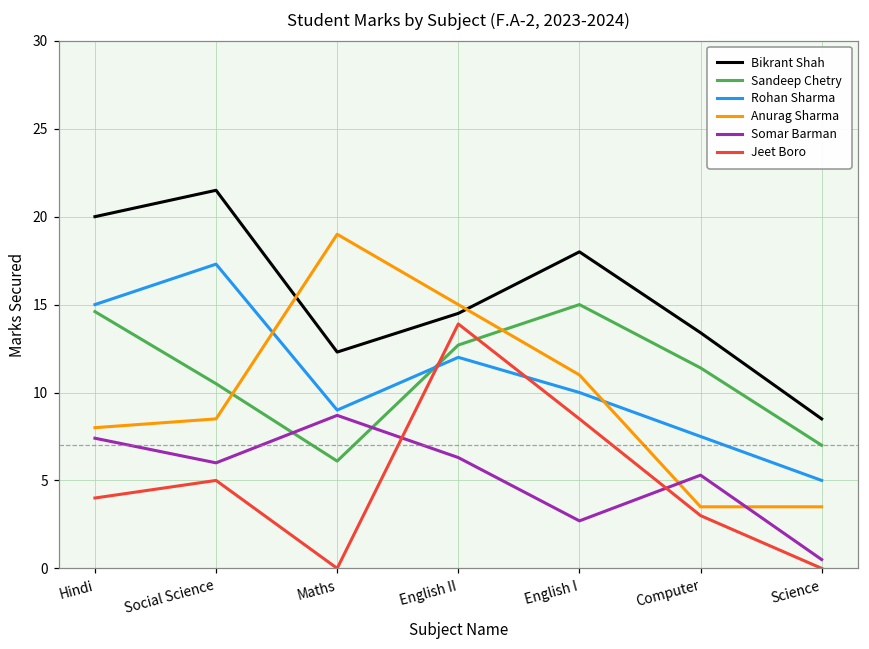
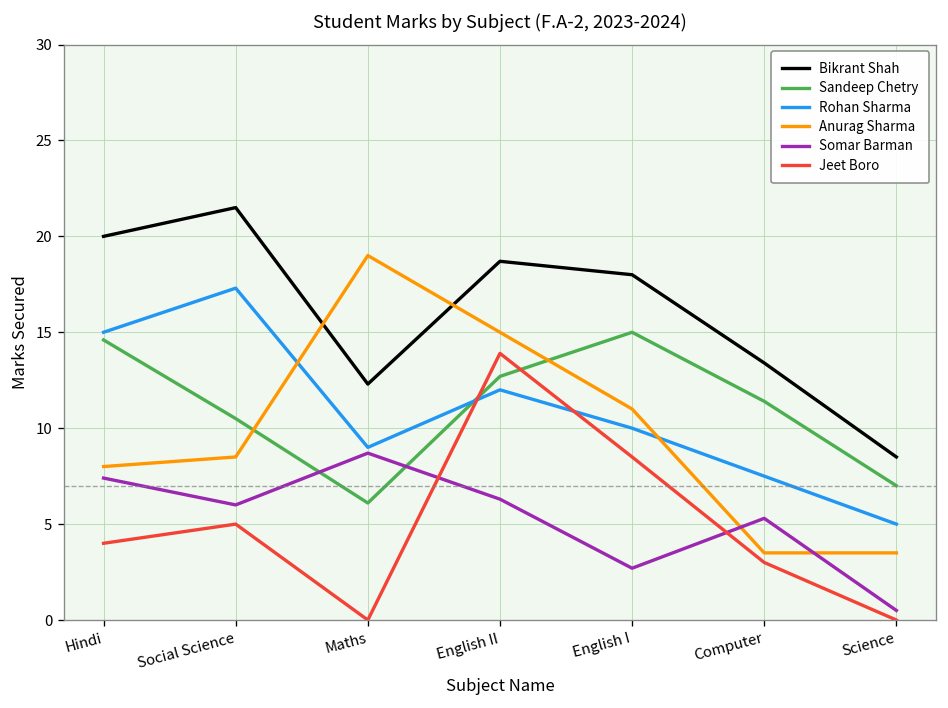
  {
    "Bikrant Shah": {
      "Hindi": 20.0,
      "Social Science": 21.5,
      "Maths": 12.3,
-     "English II": 14.5,
+     "English II": 18.7,
      "English I": 18.0,
      "Computer": 13.4,
      "Science": 8.5
    },
    "Sandeep Chetry": {
      "Hindi": 14.6,
      "Social Science": 10.5,
      "Maths": 6.1,
      "English II": 12.7,
      "English I": 15.0,
      "Computer": 11.4,
      "Science": 7.0
    },
    "Rohan Sharma": {
      "Hindi": 15.0,
      "Social Science": 17.3,
      "Maths": 9.0,
      "English II": 12.0,
      "English I": 10.0,
      "Computer": 7.5,
      "Science": 5.0
    },
    "Anurag Sharma": {
      "Hindi": 8.0,
      "Social Science": 8.5,
      "Maths": 19.0,
      "English II": 15.0,
      "English I": 11.0,
      "Computer": 3.5,
      "Science": 3.5
    },
    "Somar Barman": {
      "Hindi": 7.4,
      "Social Science": 6.0,
      "Maths": 8.7,
      "English II": 6.3,
      "English I": 2.7,
      "Computer": 5.3,
      "Science": 0.5
    },
    "Jeet Boro": {
      "Hindi": 4.0,
      "Social Science": 5.0,
      "Maths": 0.0,
      "English II": 13.9,
      "English I": 8.5,
      "Computer": 3.0,
      "Science": 0.0
    }
  }
